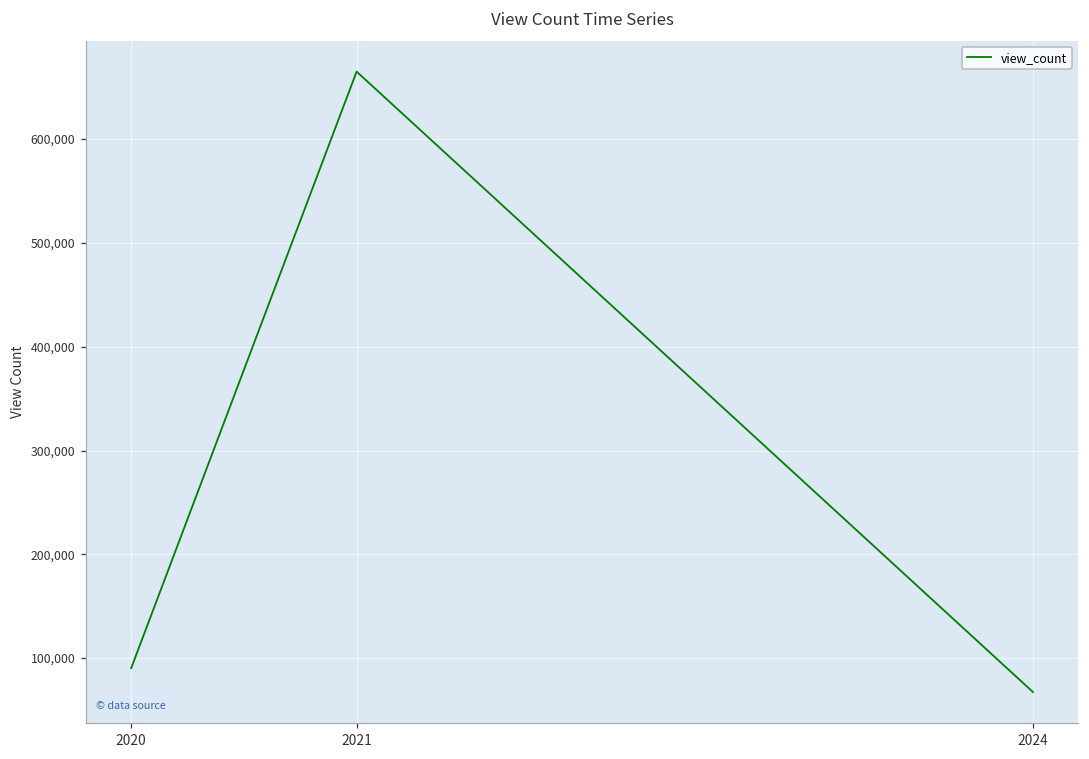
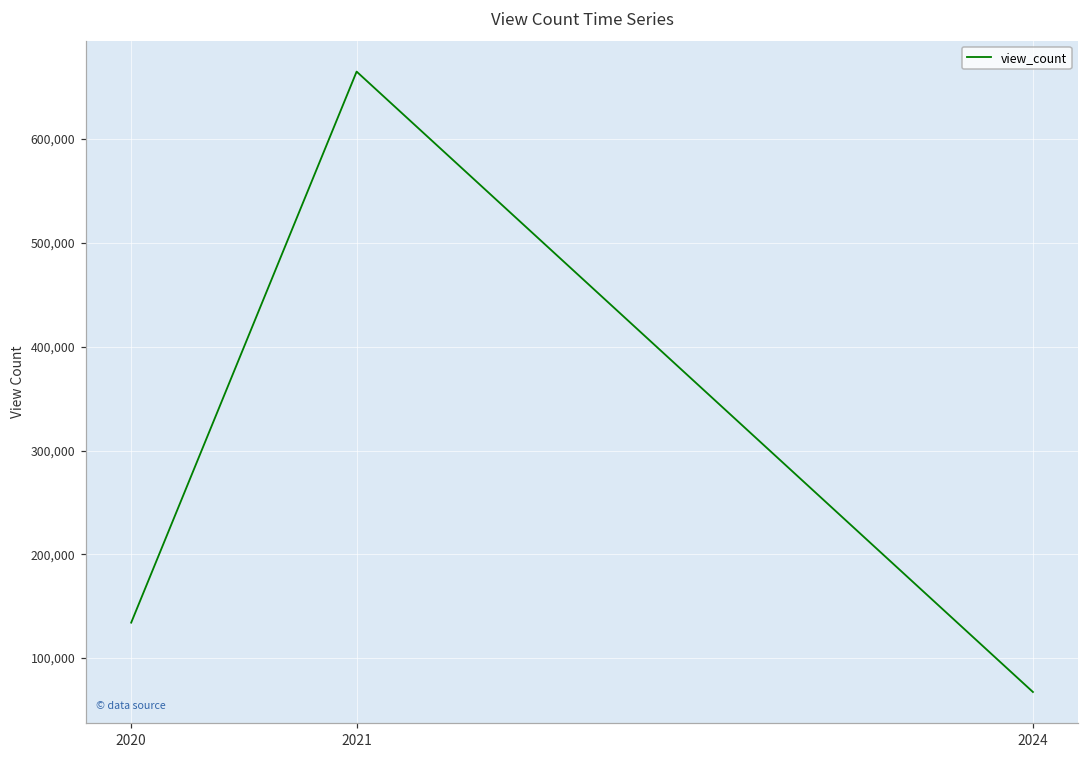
  {
-   "2020": "90,000",
+   "2020": "130,000",
    "2021": "670,000",
    "2024": "70,000"
  }
